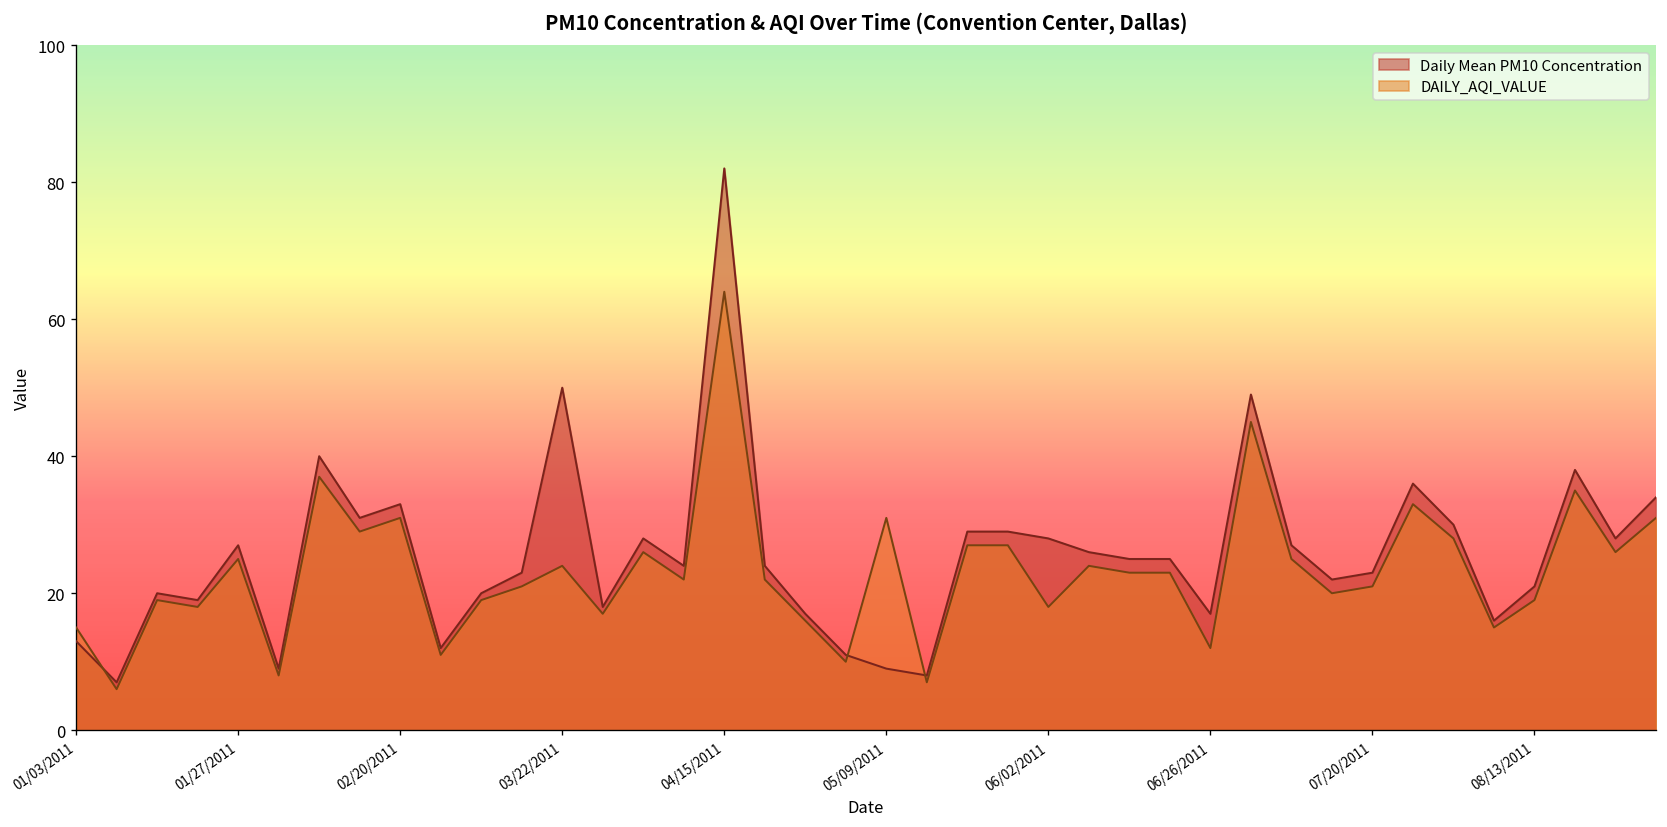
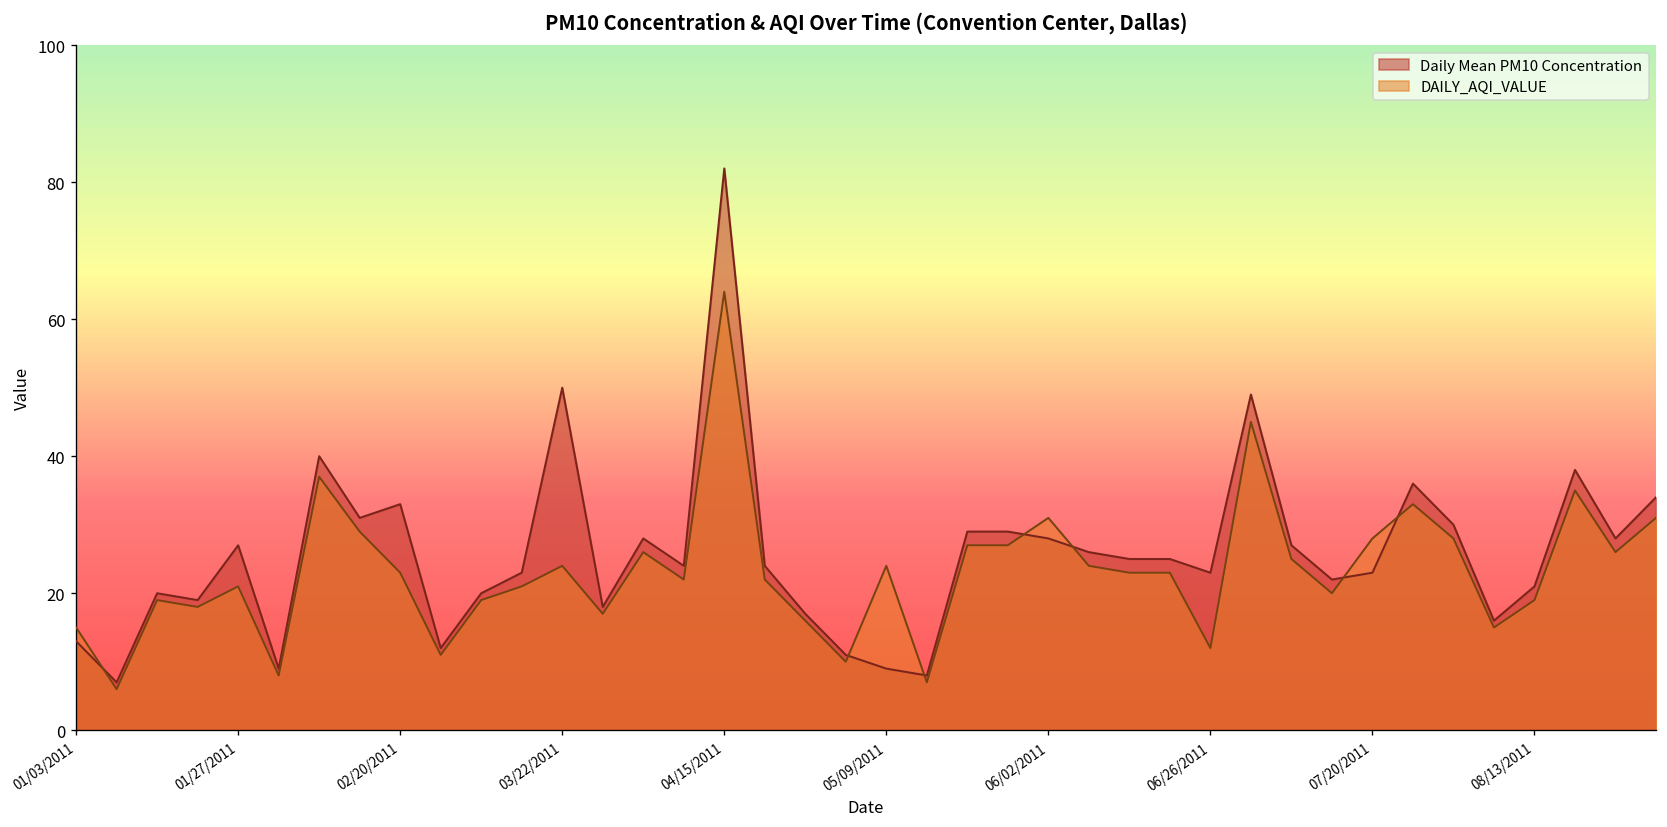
  {
    "Daily Mean PM10 Concentration": {
      "01/03/2011": 13,
      "01/27/2011": 27,
      "02/20/2011": 33,
      "03/22/2011": 50,
      "04/15/2011": 82,
      "05/09/2011": 9,
      "06/02/2011": 28,
-     "06/26/2011": 17,
+     "06/26/2011": 23,
      "07/20/2011": 23,
      "08/13/2011": 21
    },
    "DAILY_AQI_VALUE": {
      "01/03/2011": 15,
-     "01/27/2011": 25,
-     "02/20/2011": 31,
+     "01/27/2011": 21,
+     "02/20/2011": 23,
      "03/22/2011": 24,
      "04/15/2011": 64,
-     "05/09/2011": 31,
-     "06/02/2011": 18,
+     "05/09/2011": 24,
+     "06/02/2011": 31,
      "06/26/2011": 12,
-     "07/20/2011": 21,
+     "07/20/2011": 28,
      "08/13/2011": 19
    }
  }
